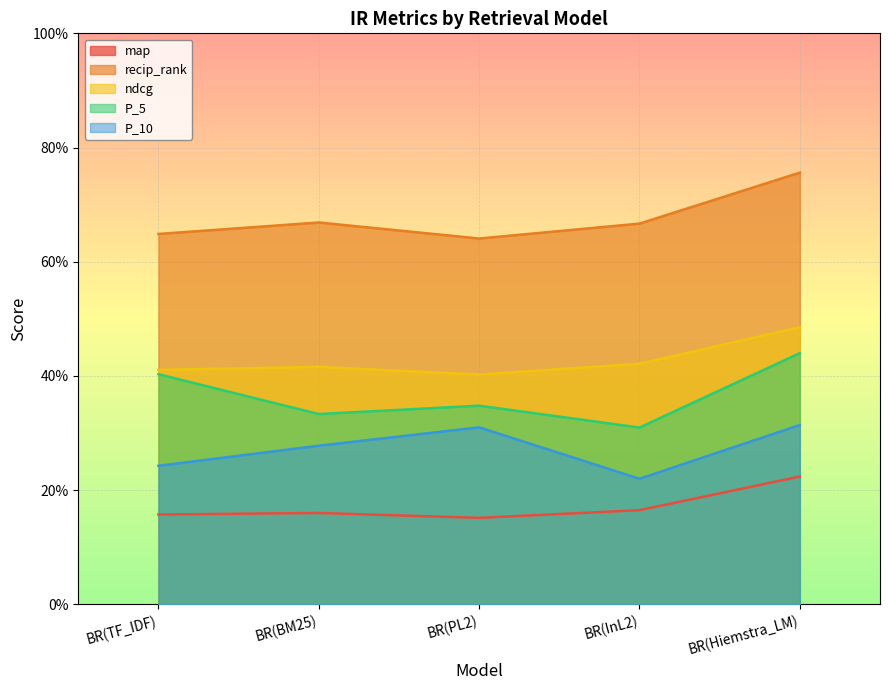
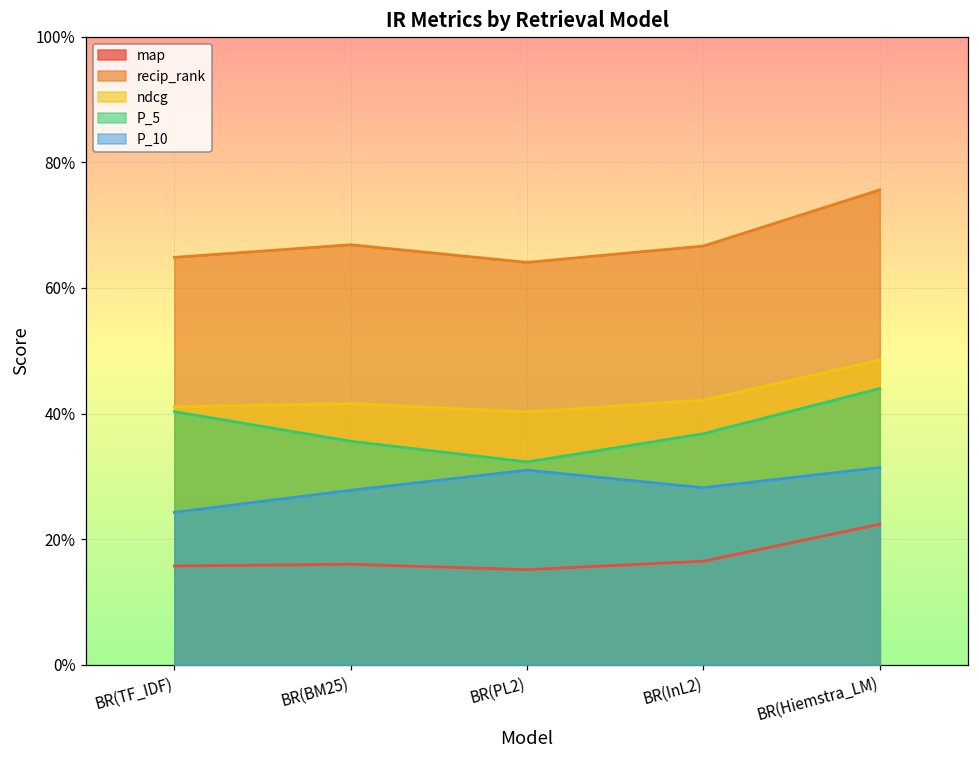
  {
    "ndcg": {
      "BR(TF_IDF)": "41%",
      "BR(BM25)": "42%",
      "BR(PL2)": "40%",
      "BR(InL2)": "42%",
      "BR(Hiemstra_LM)": "49%"
    },
    "P_5": {
      "BR(TF_IDF)": "40%",
-     "BR(BM25)": "33%",
-     "BR(PL2)": "35%",
-     "BR(InL2)": "31%",
+     "BR(BM25)": "36%",
+     "BR(PL2)": "32%",
+     "BR(InL2)": "37%",
      "BR(Hiemstra_LM)": "44%"
    },
    "P_10": {
      "BR(TF_IDF)": "24%",
      "BR(BM25)": "28%",
      "BR(PL2)": "31%",
-     "BR(InL2)": "22%",
+     "BR(InL2)": "28%",
      "BR(Hiemstra_LM)": "31%"
    }
  }
